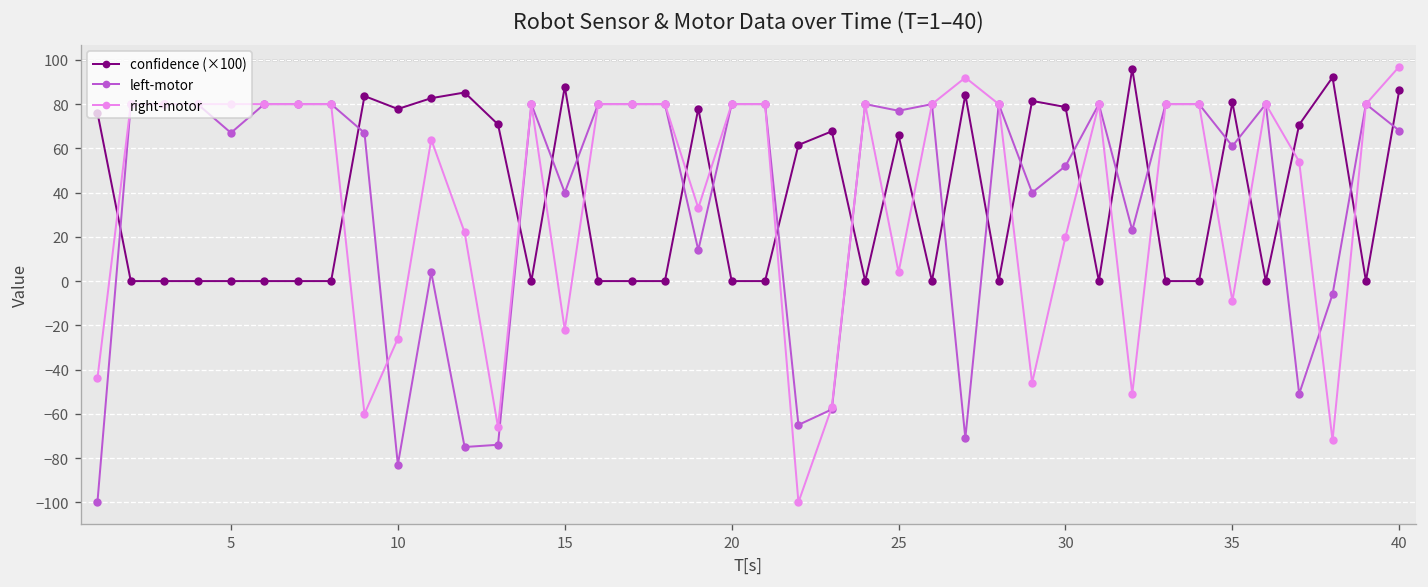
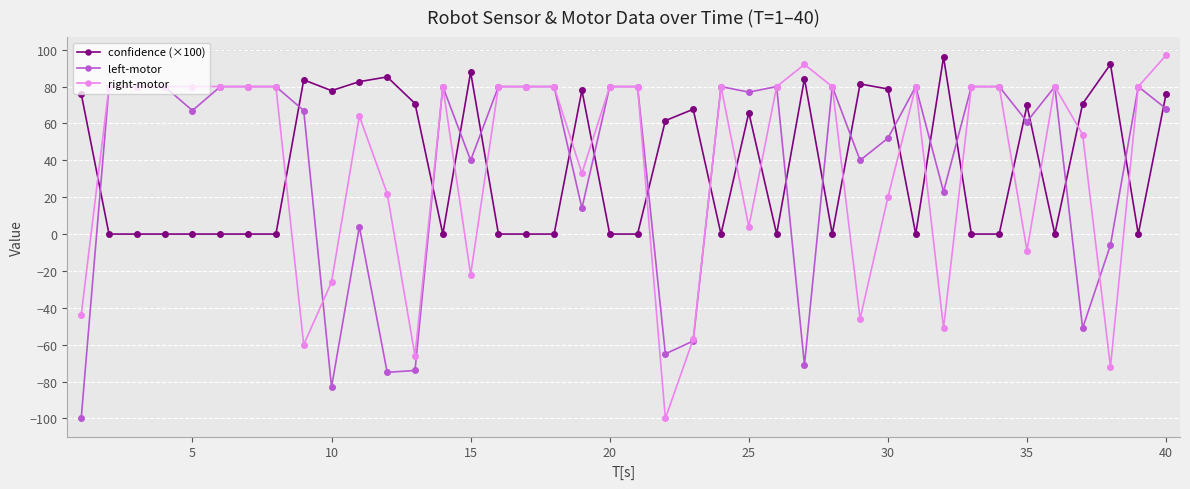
  {
    "confidence (×100)": {
      "5": 0,
      "10": 78,
      "15": 88,
      "20": 0,
      "25": 66,
      "30": 79,
-     "35": 81,
-     "40": 86
+     "35": 70,
+     "40": 76
    },
    "left-motor": {
      "5": 67,
      "10": -83,
      "15": 40,
      "25": 77,
      "30": 52,
      "35": 61,
      "40": 68
    },
    "right-motor": {
      "10": -26,
      "15": -22,
      "25": 4,
      "30": 20,
      "35": -9,
      "40": 97
    }
  }
